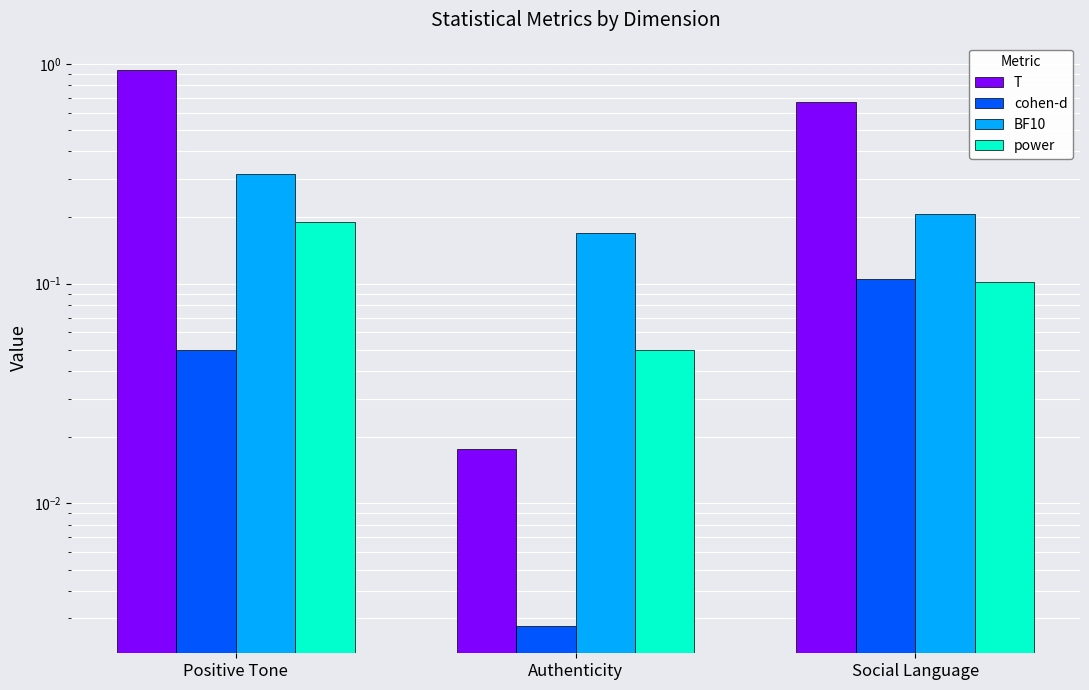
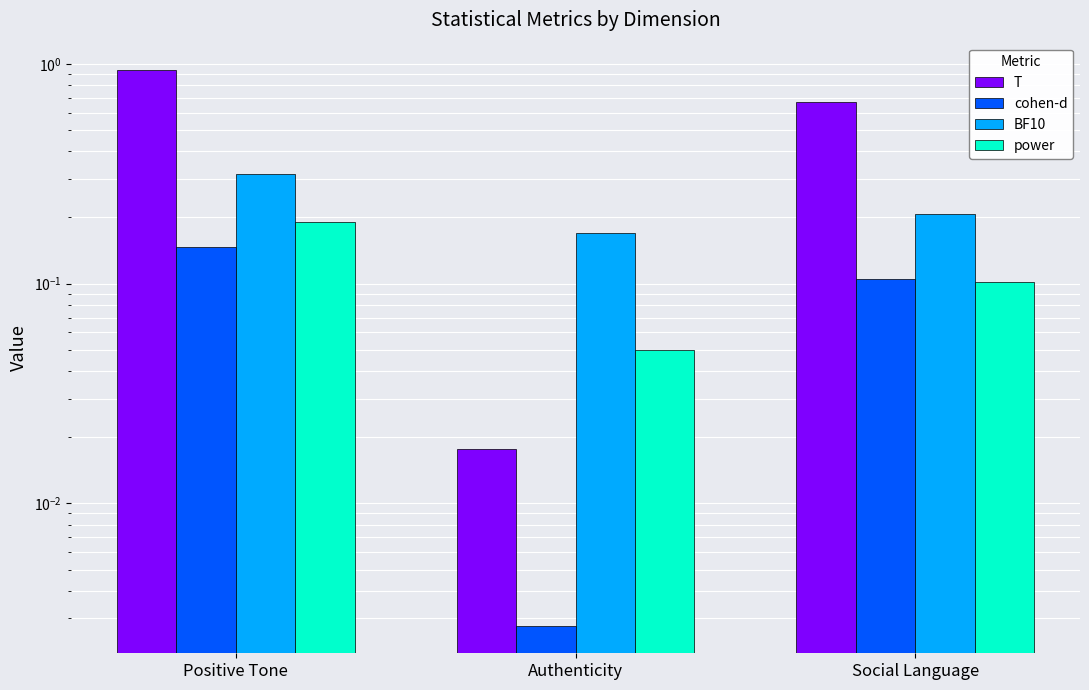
  {
    "T": {
      "Positive Tone": 0.93,
      "Authenticity": 0.018,
      "Social Language": 0.67
    },
    "cohen-d": {
-     "Positive Tone": 0.050,
+     "Positive Tone": 0.15,
      "Authenticity": 0.0028,
      "Social Language": 0.10
    },
    "BF10": {
      "Positive Tone": 0.32,
      "Authenticity": 0.17,
      "Social Language": 0.21
    },
    "power": {
      "Positive Tone": 0.19,
      "Authenticity": 0.050,
      "Social Language": 0.10
    }
  }
